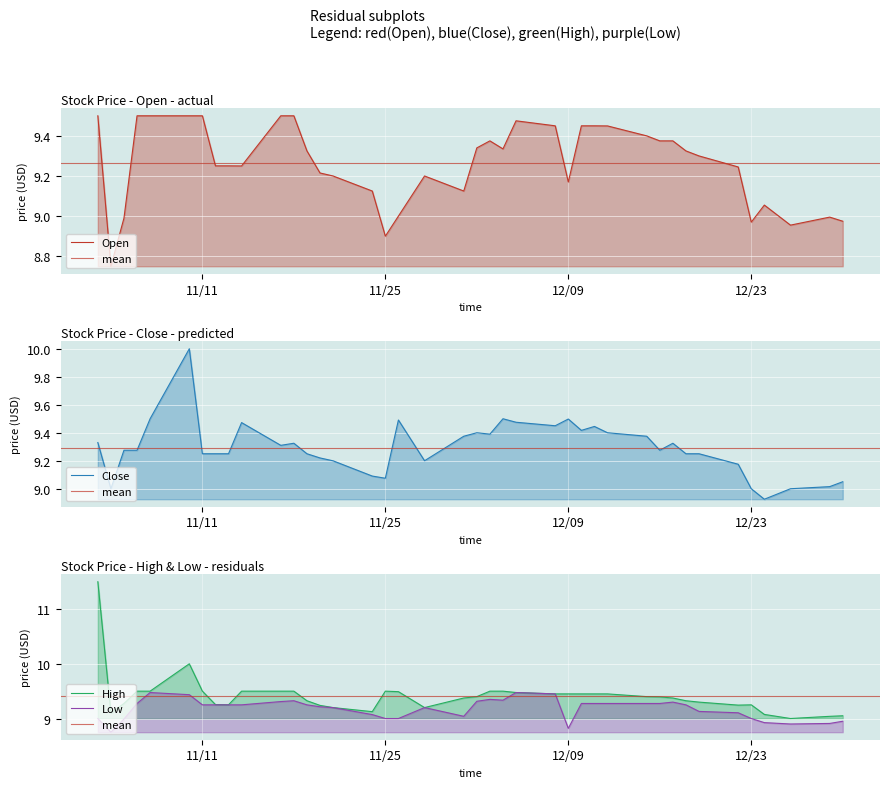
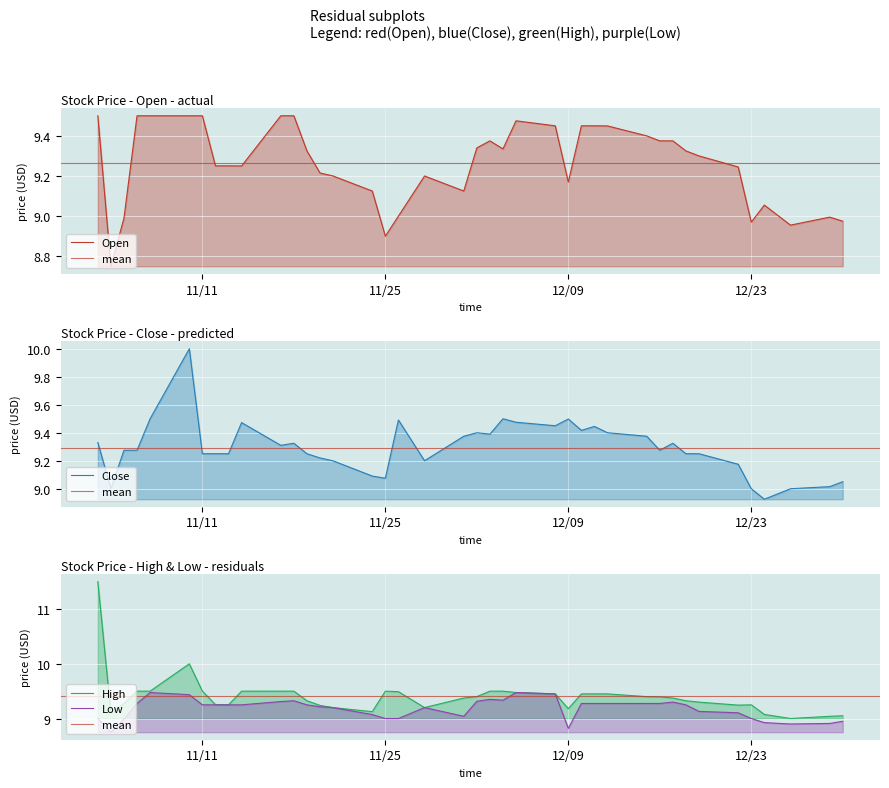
  {
    "Stock Price - Open - actual": {
      "11/11": 9.50,
      "11/25": 8.90,
      "12/09": 9.17,
      "12/23": 8.97
    },
    "Stock Price - Close - predicted": {
      "11/11": 9.25,
      "11/25": 9.08,
      "12/09": 9.50,
      "12/23": 9.00
    },
    "Stock Price - High & Low - residuals": {
      "High": {
        "11/11": 9.5,
        "11/25": 9.5,
-       "12/09": 9.5,
+       "12/09": 9.2,
        "12/23": 9.3
      },
      "Low": {
        "11/11": 9.3,
        "11/25": 9.0,
        "12/09": 8.8,
        "12/23": 9.0
      }
    }
  }
